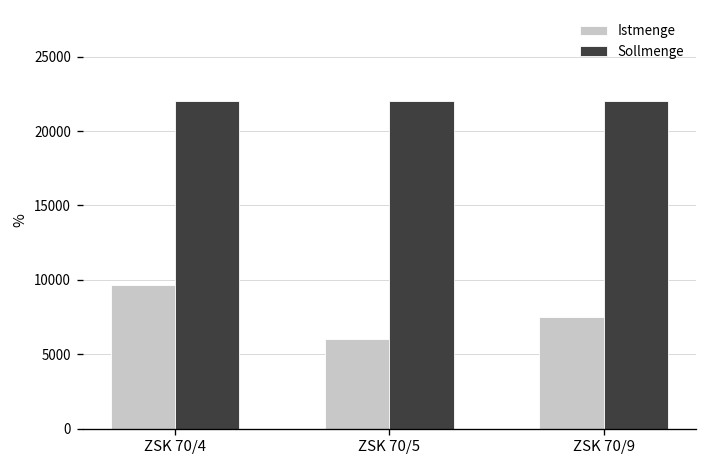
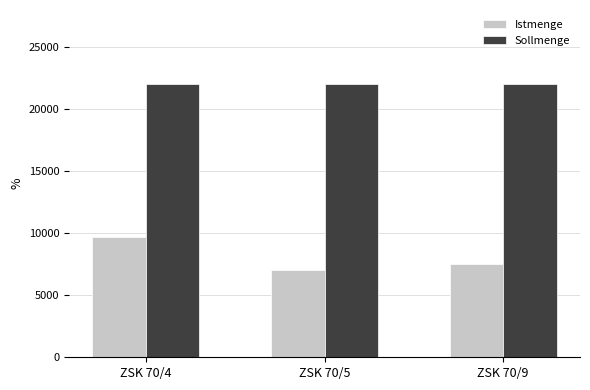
  {
    "Istmenge": {
      "ZSK 70/4": 9700,
-     "ZSK 70/5": 6000,
+     "ZSK 70/5": 7000,
      "ZSK 70/9": 7500
    },
    "Sollmenge": {
      "ZSK 70/4": 22000,
      "ZSK 70/5": 22000,
      "ZSK 70/9": 22000
    }
  }
